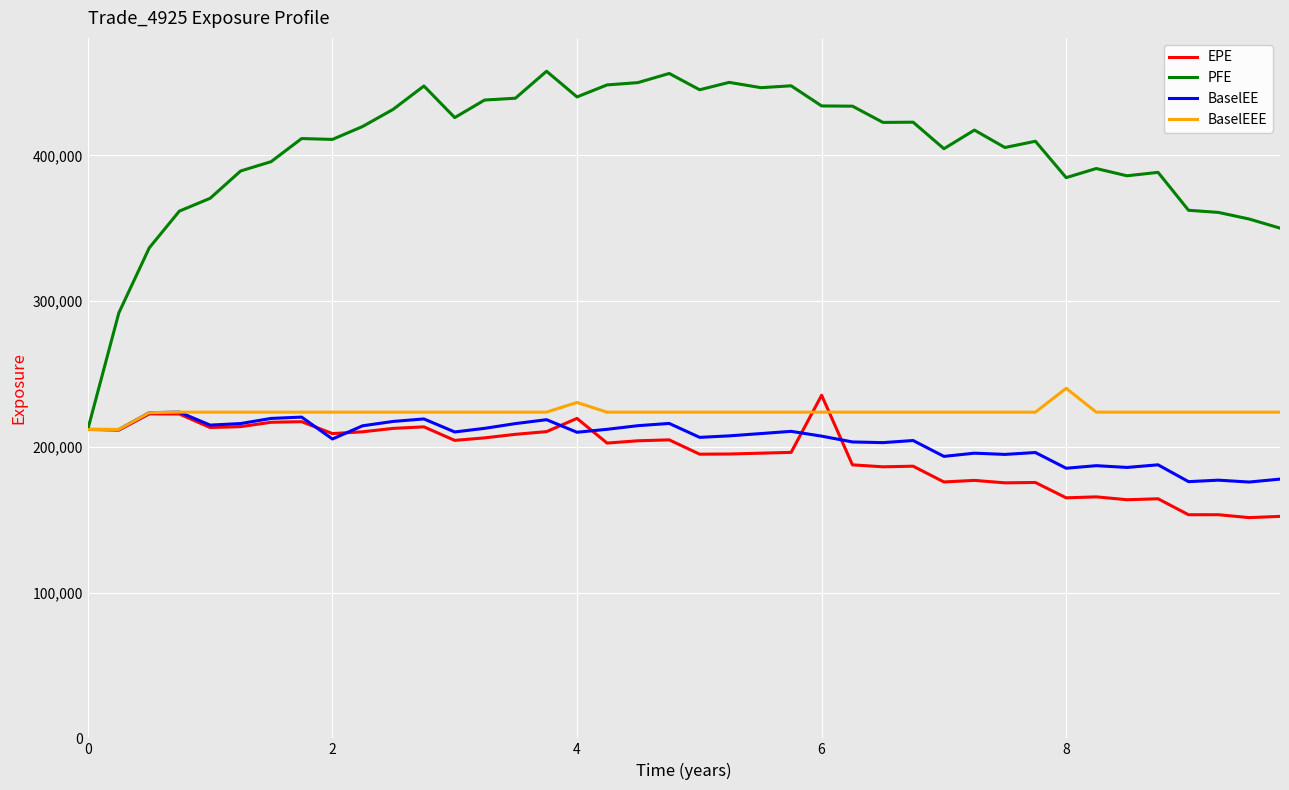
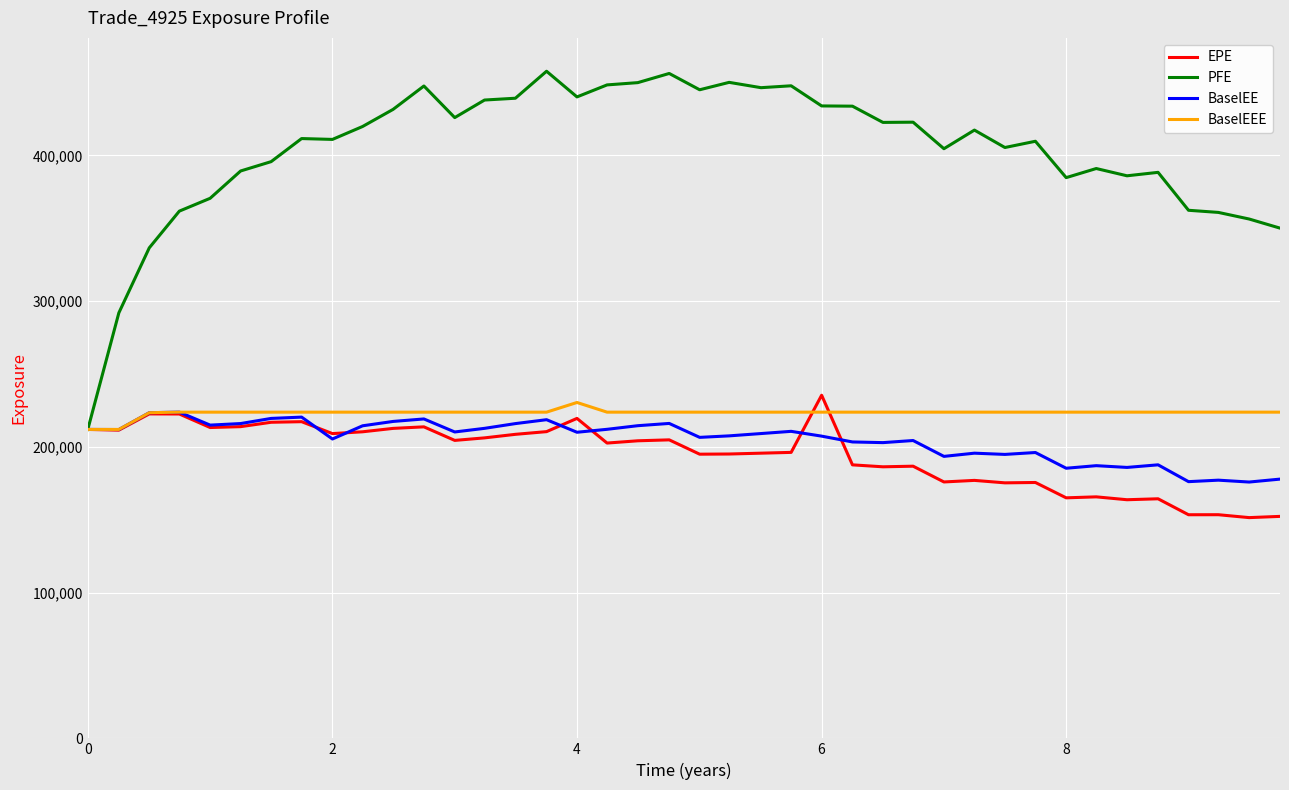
  {
    "EPE": {
      "2": "209,000",
      "4": "220,000",
      "6": "235,000",
      "8": "165,000"
    },
    "PFE": {
      "2": "411,000",
      "4": "440,000",
      "6": "434,000",
      "8": "385,000"
    },
    "BaselEE": {
      "2": "205,000",
      "4": "210,000",
      "6": "207,000",
      "8": "185,000"
    },
    "BaselEEE": {
      "2": "224,000",
      "4": "230,000",
      "6": "224,000",
-     "8": "240,000"
+     "8": "224,000"
    }
  }
